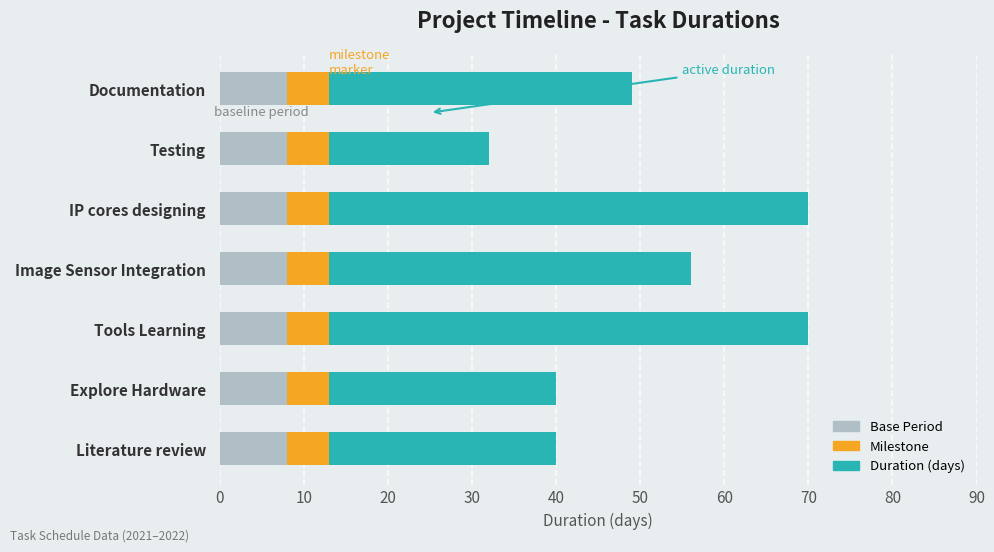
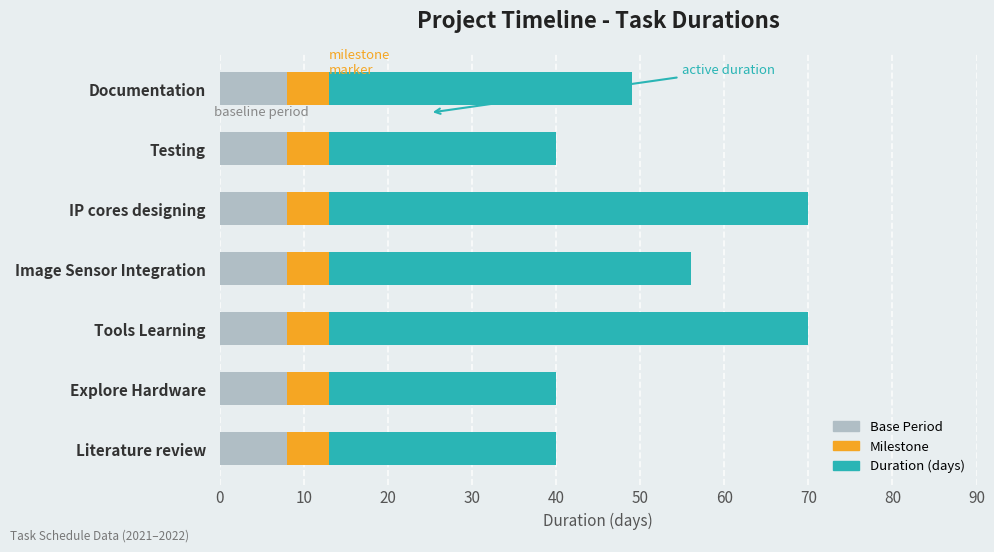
  {
    "Duration (days)": {
      "Documentation": 39,
-     "Testing": 22,
+     "Testing": 30,
      "IP cores designing": 60,
      "Image Sensor Integration": 46,
      "Tools Learning": 60,
      "Explore Hardware": 30,
      "Literature review": 30
    }
  }
